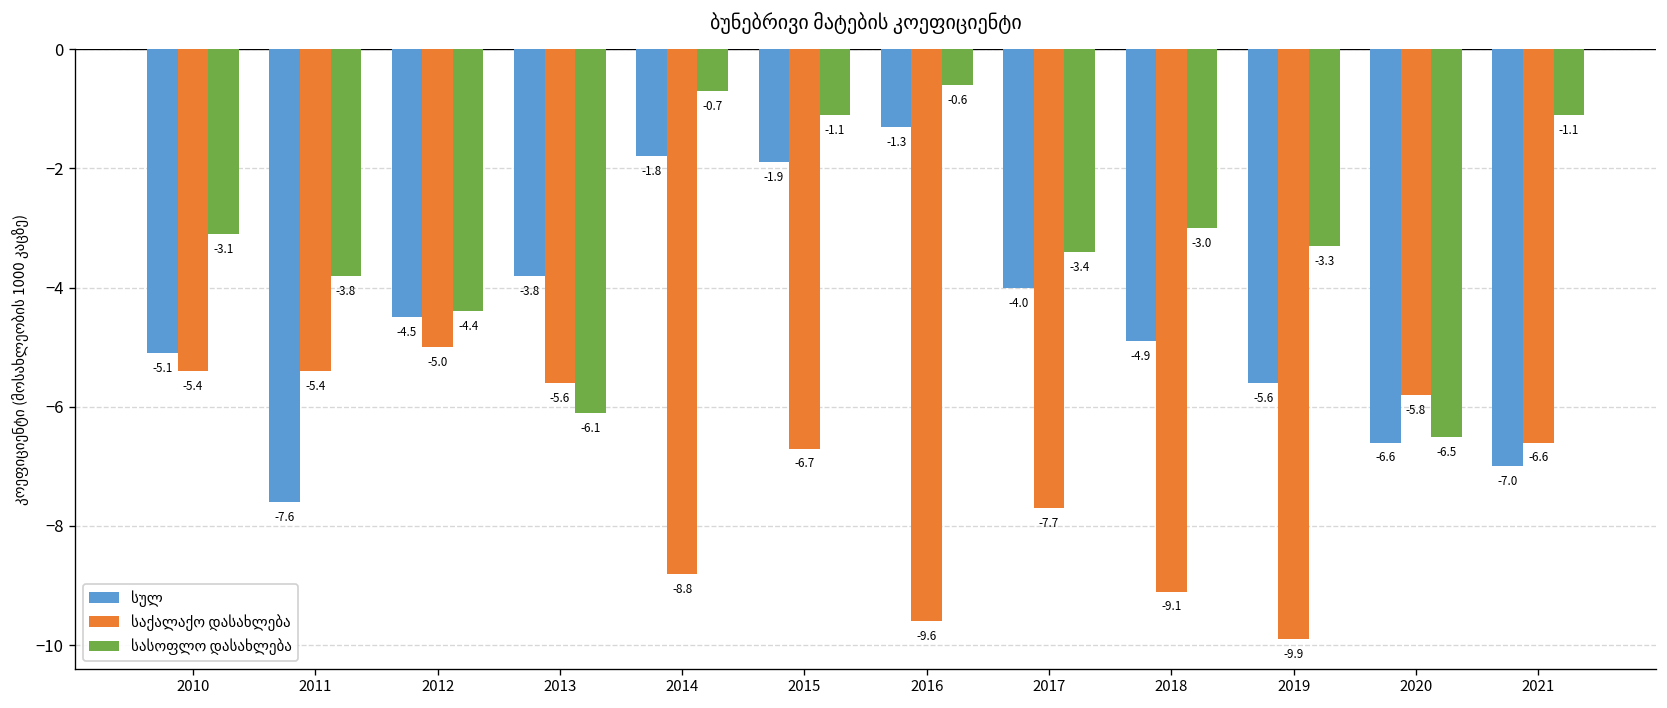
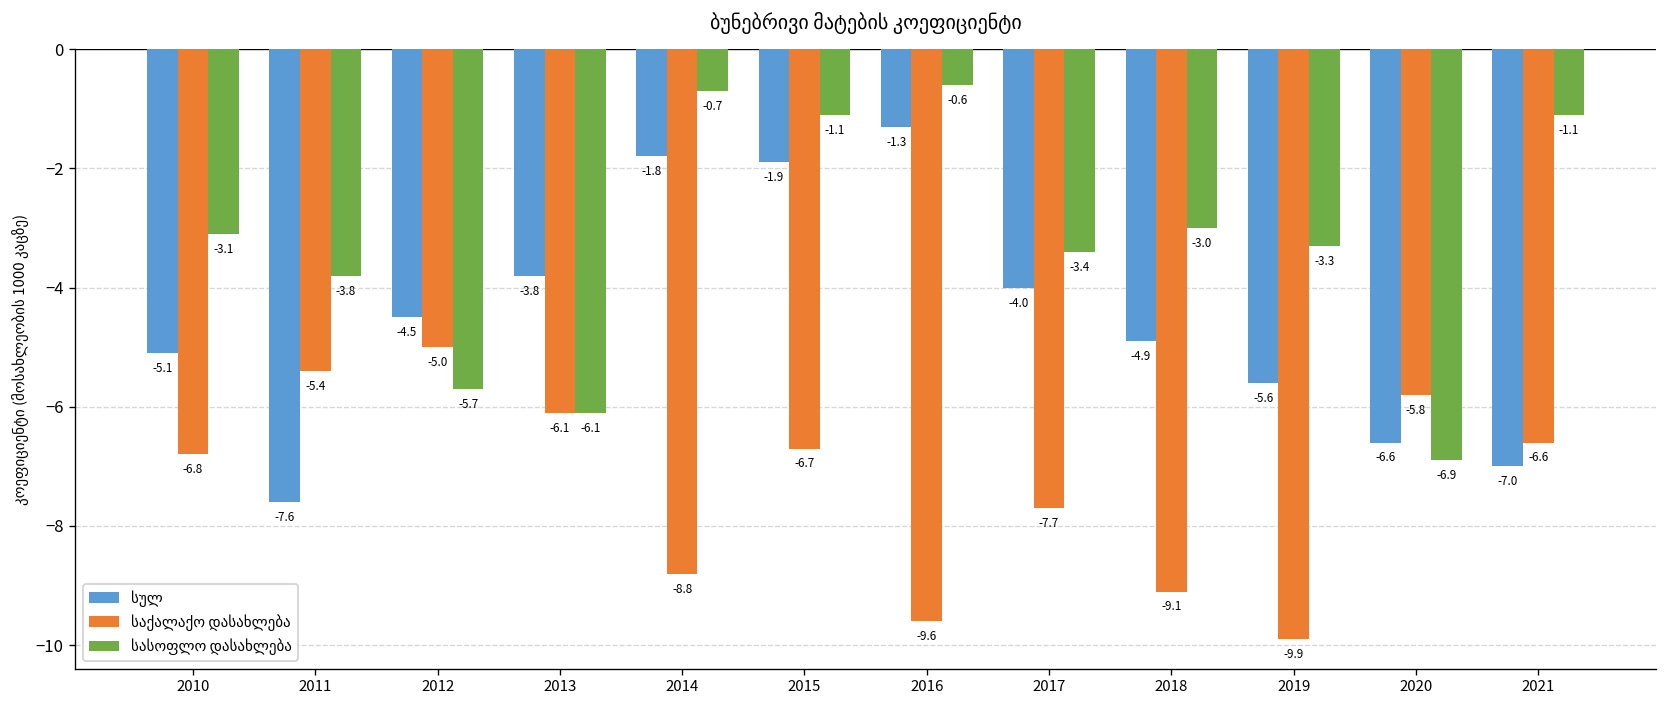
  {
    "სულ": {
      "2010": -5.1,
      "2011": -7.6,
      "2012": -4.5,
      "2013": -3.8,
      "2014": -1.8,
      "2015": -1.9,
      "2016": -1.3,
      "2017": -4.0,
      "2018": -4.9,
      "2019": -5.6,
      "2020": -6.6,
      "2021": -7.0
    },
    "საქალაქო დასახლება": {
-     "2010": -5.4,
+     "2010": -6.8,
      "2011": -5.4,
      "2012": -5.0,
-     "2013": -5.6,
+     "2013": -6.1,
      "2014": -8.8,
      "2015": -6.7,
      "2016": -9.6,
      "2017": -7.7,
      "2018": -9.1,
      "2019": -9.9,
      "2020": -5.8,
      "2021": -6.6
    },
    "სასოფლო დასახლება": {
      "2010": -3.1,
      "2011": -3.8,
-     "2012": -4.4,
+     "2012": -5.7,
      "2013": -6.1,
      "2014": -0.7,
      "2015": -1.1,
      "2016": -0.6,
      "2017": -3.4,
      "2018": -3.0,
      "2019": -3.3,
-     "2020": -6.5,
+     "2020": -6.9,
      "2021": -1.1
    }
  }
